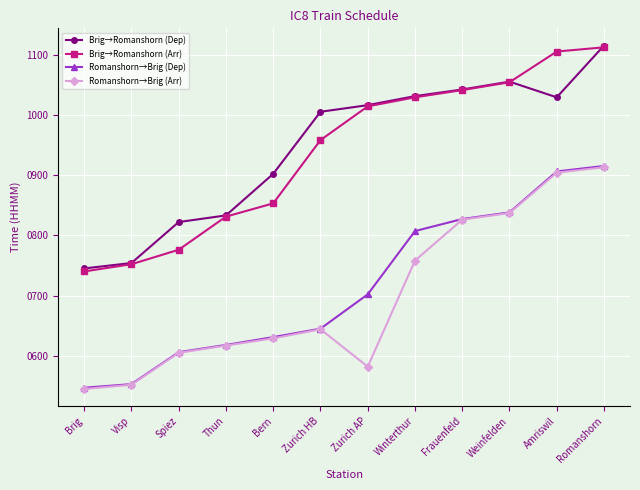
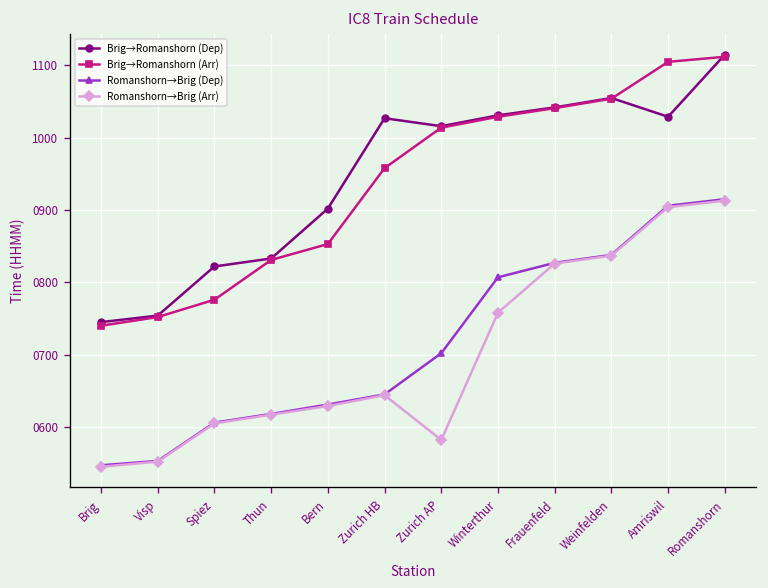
  {
    "Brig→Romanshorn (Dep)": {
      "Brig": 750,
      "Spiez": 820,
      "Bern": 900,
-     "Zurich HB": 1010,
+     "Zurich HB": 1030,
      "Amriswil": 1030
    },
    "Brig→Romanshorn (Arr)": {
      "Brig": 740,
      "Spiez": 780,
      "Bern": 850,
      "Zurich HB": 960,
      "Amriswil": 1110
    },
    "Romanshorn→Brig (Dep)": {
      "Zurich AP": 700,
      "Winterthur": 810
    },
    "Romanshorn→Brig (Arr)": {
      "Zurich AP": 580,
      "Winterthur": 760
    }
  }
